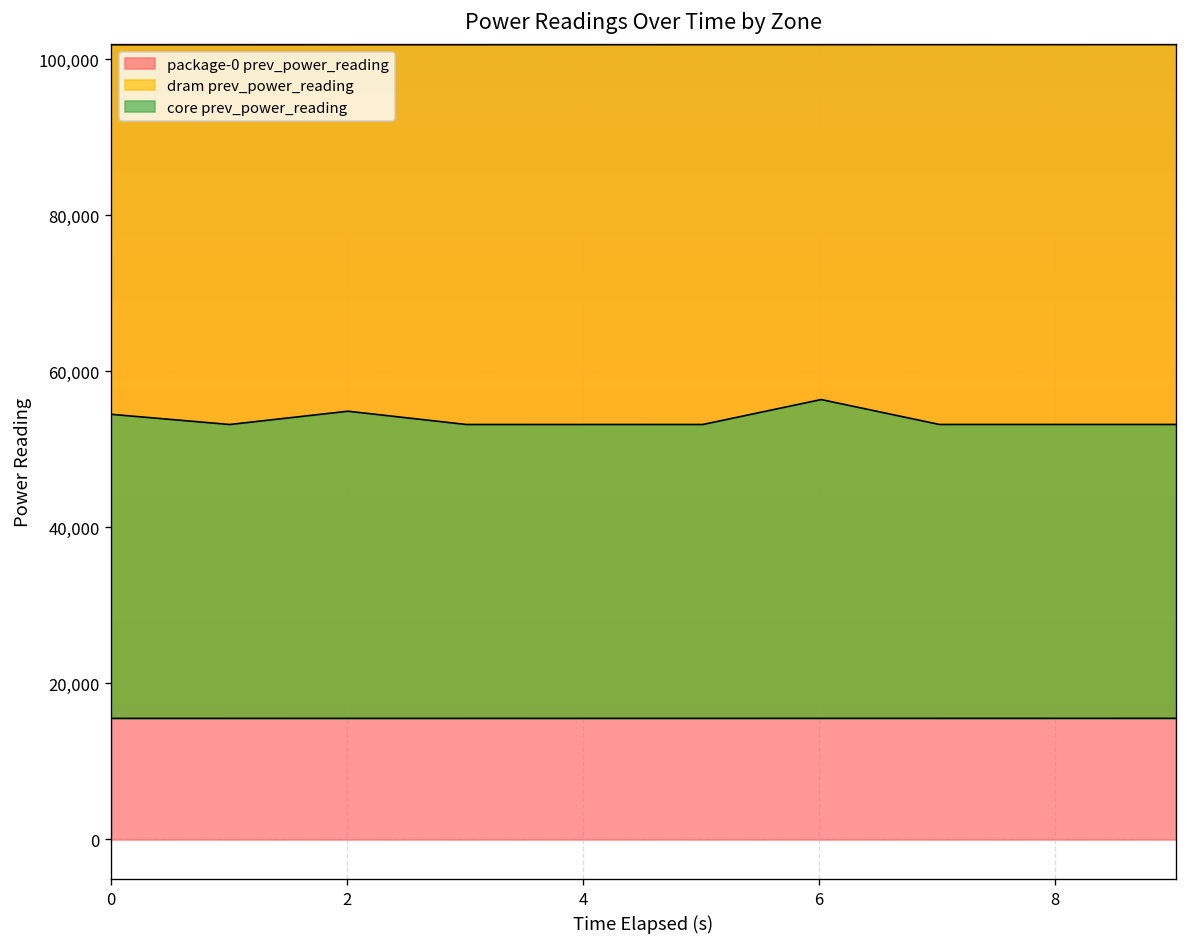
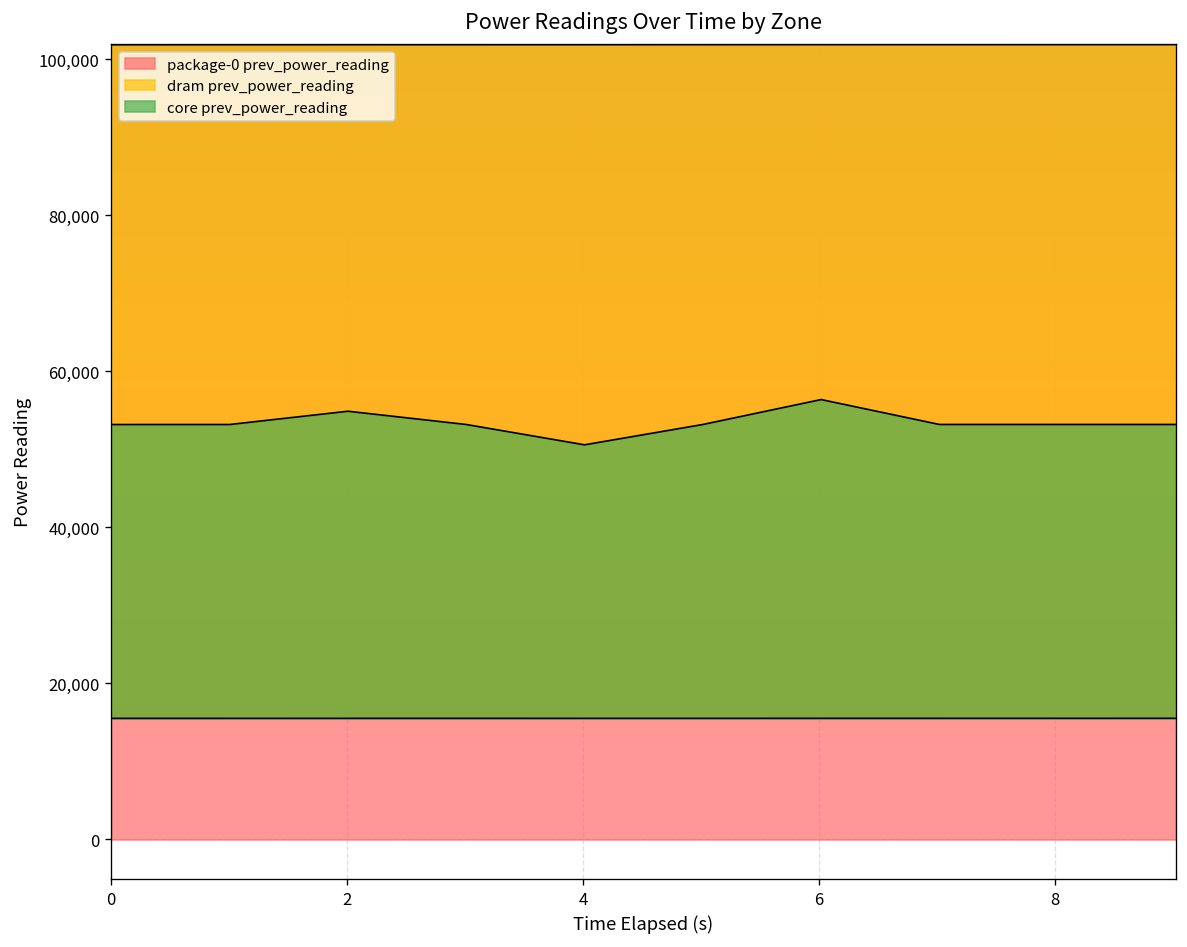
  {
    "dram prev_power_reading": {
      "0": "102,000",
      "2": "102,000",
      "4": "102,000",
      "6": "102,000"
    },
    "core prev_power_reading": {
-     "0": "54,000",
+     "0": "53,000",
      "2": "55,000",
-     "4": "53,000",
+     "4": "51,000",
      "6": "56,000"
    }
  }
